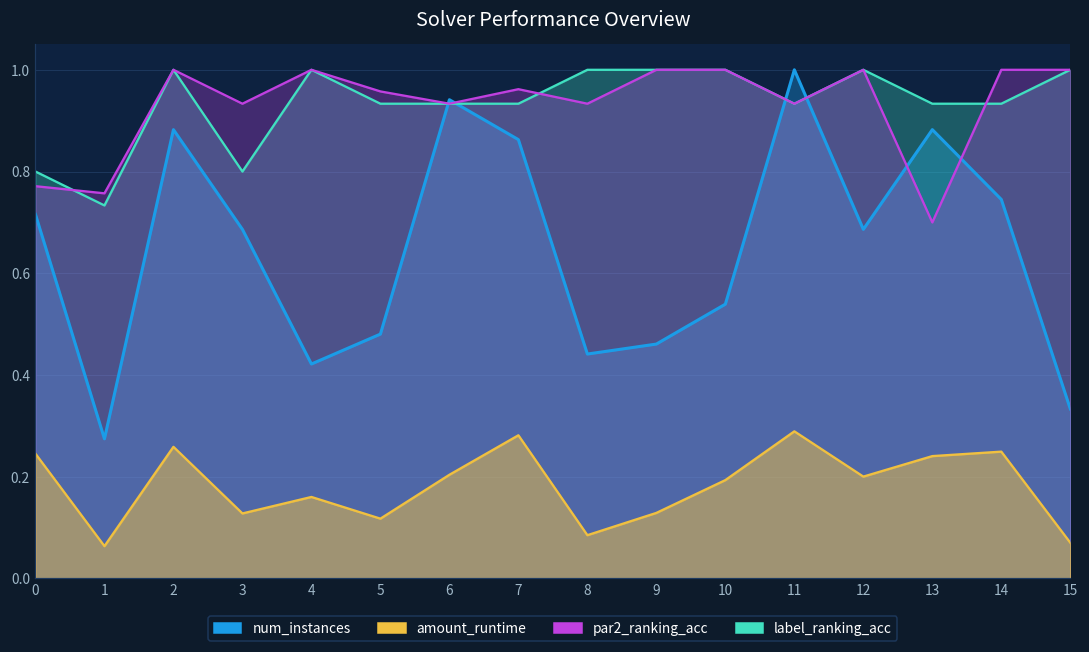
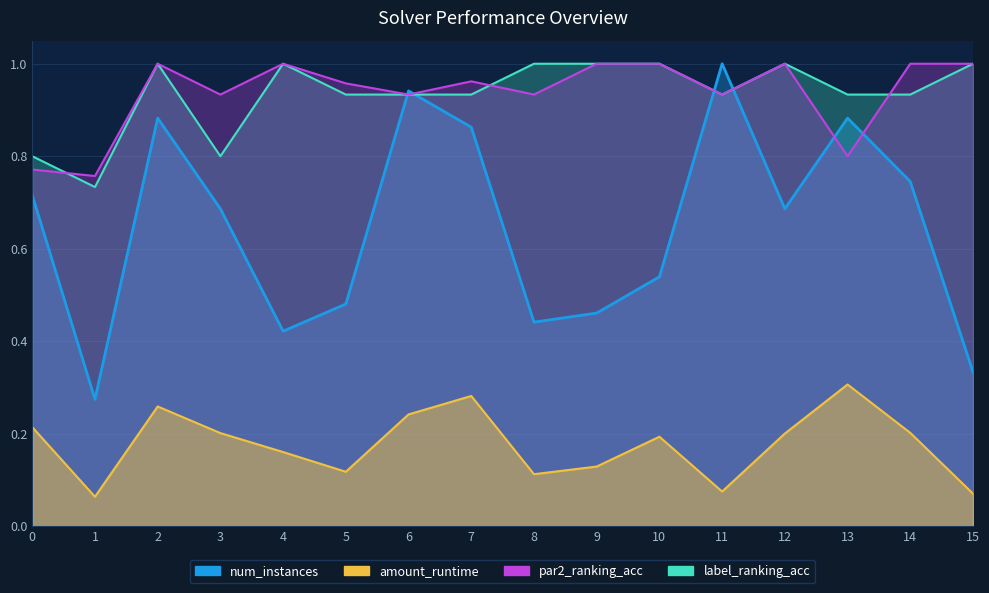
  {
    "par2_ranking_acc": {
      "0": 0.77,
      "1": 0.76,
      "3": 0.93,
      "5": 0.96,
      "7": 0.96,
      "8": 0.93,
-     "13": 0.7,
+     "13": 0.8,
      "14": 1.0
    },
    "amount_runtime": {
-     "0": 0.25,
+     "0": 0.21,
      "1": 0.06,
      "2": 0.26,
-     "3": 0.13,
+     "3": 0.20,
      "4": 0.16,
      "5": 0.12,
-     "6": 0.20,
+     "6": 0.24,
      "7": 0.28,
-     "8": 0.09,
+     "8": 0.11,
      "9": 0.13,
      "10": 0.19,
-     "11": 0.29,
+     "11": 0.07,
      "12": 0.20,
-     "13": 0.24,
-     "14": 0.25,
+     "13": 0.31,
+     "14": 0.20,
      "15": 0.07
    }
  }
